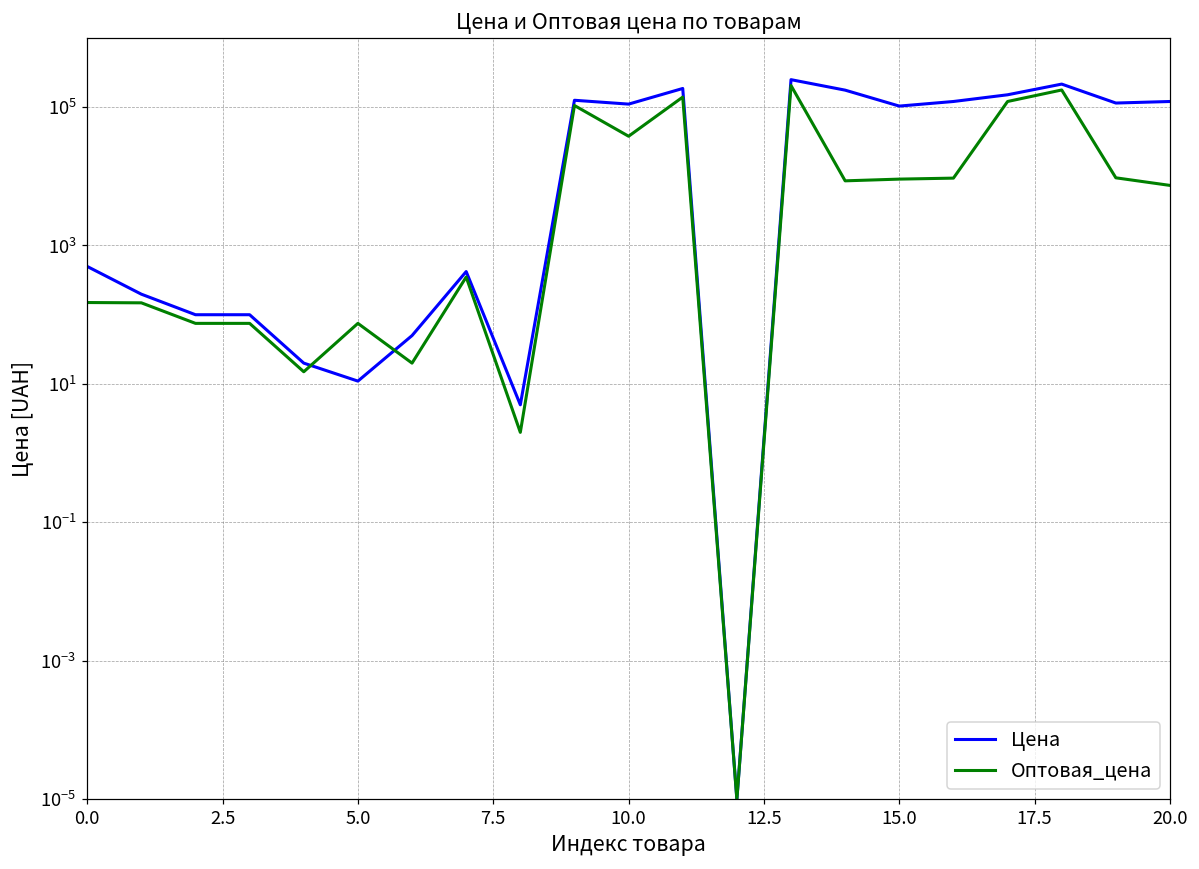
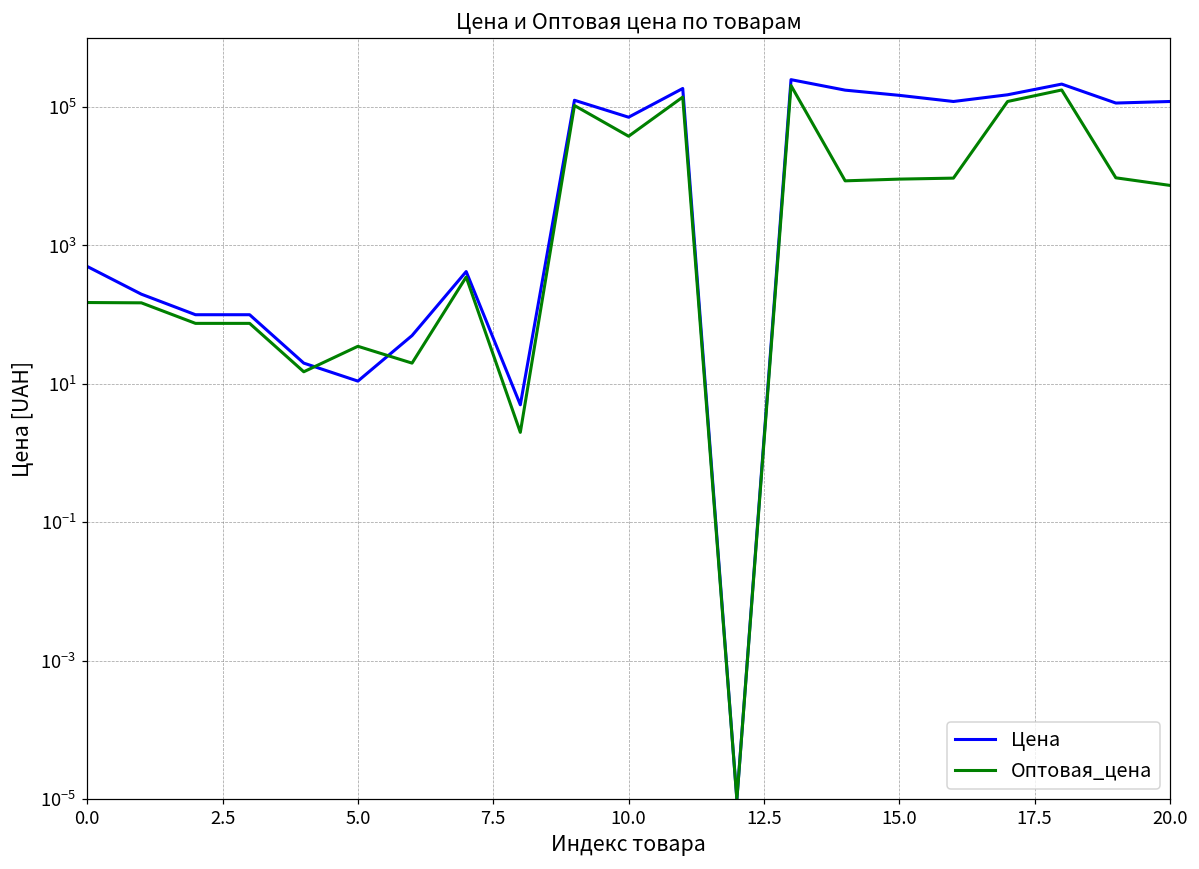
  {
    "Цена": {
      "0.0": 500,
      "5.0": 11,
-     "10.0": 110000,
-     "15.0": 100000,
+     "10.0": 70000,
+     "15.0": 150000,
      "20.0": 120000
    },
    "Оптовая_цена": {
      "0.0": 150,
-     "5.0": 80,
+     "5.0": 40,
      "10.0": 40000,
      "15.0": 9000,
      "20.0": 7000
    }
  }
